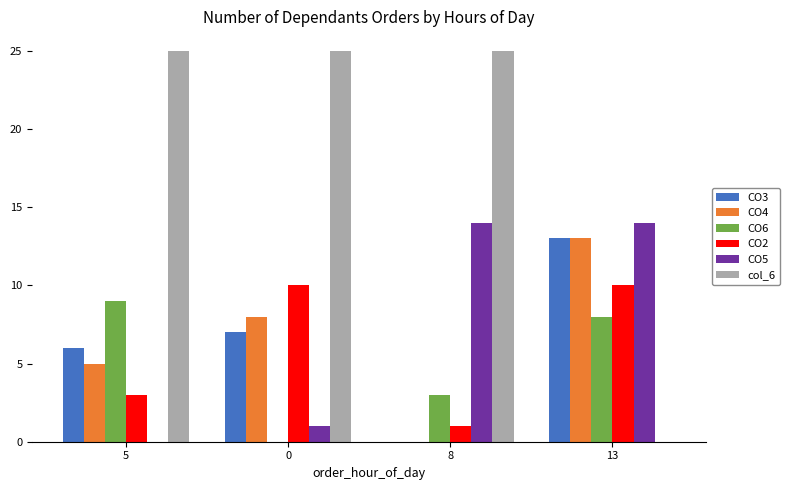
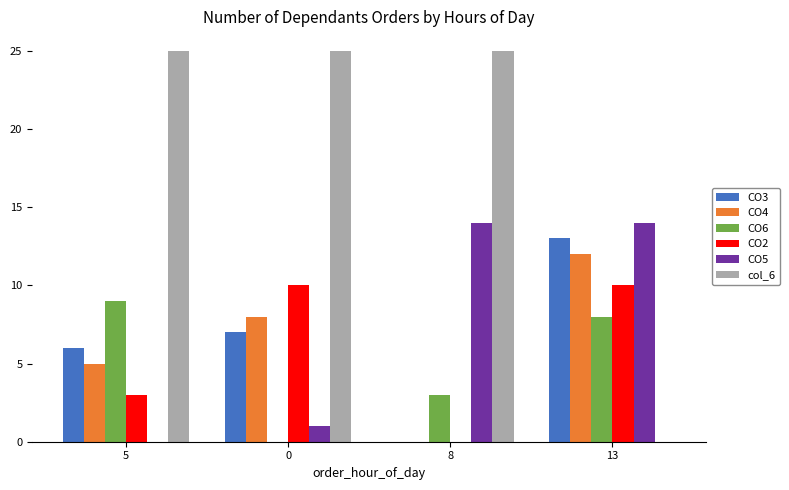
  {
    "CO3": {
      "5": 6,
      "0": 7,
      "8": 0,
      "13": 13
    },
    "CO4": {
      "5": 5,
      "0": 8,
      "8": 0,
-     "13": 13
+     "13": 12
    },
    "CO6": {
      "5": 9,
      "0": 0,
      "8": 3,
      "13": 8
    },
    "CO2": {
      "5": 3,
      "0": 10,
-     "8": 1,
+     "8": 0,
      "13": 10
    },
    "CO5": {
      "5": 0,
      "0": 1,
      "8": 14,
      "13": 14
    },
    "col_6": {
      "5": 25,
      "0": 25,
      "8": 25,
      "13": 0
    }
  }
